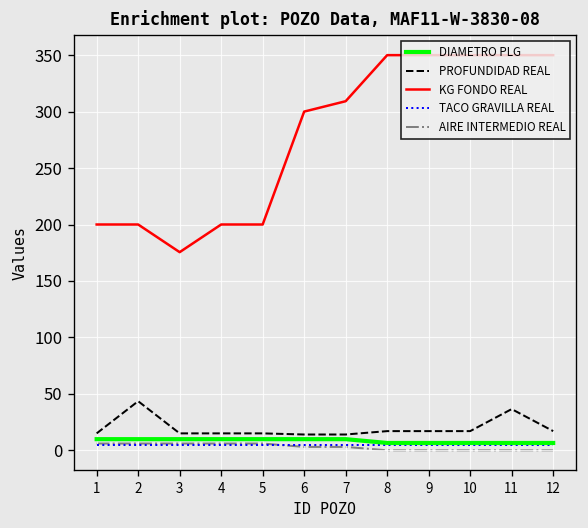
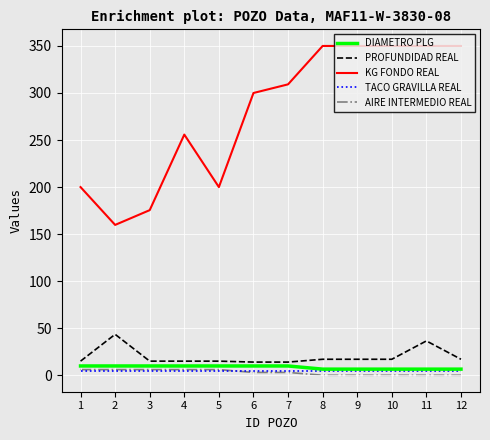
  {
    "DIAMETRO PLG": {
      "1": 10,
      "2": 10,
      "3": 10,
      "4": 10,
      "5": 10,
      "6": 10,
      "7": 10
    },
    "PROFUNDIDAD REAL": {
      "1": 20,
      "2": 40,
      "3": 20,
      "4": 20,
      "5": 20,
      "6": 10,
      "7": 10,
      "8": 20,
      "9": 20,
      "10": 20,
      "11": 40,
      "12": 20
    },
    "KG FONDO REAL": {
      "1": 200,
-     "2": 200,
+     "2": 160,
      "3": 180,
-     "4": 200,
+     "4": 260,
      "5": 200,
      "6": 300,
      "7": 310,
      "8": 350
    },
    "AIRE INTERMEDIO REAL": {
      "8": 0,
      "9": 0,
      "10": 0,
      "11": 0,
      "12": 0
    }
  }
